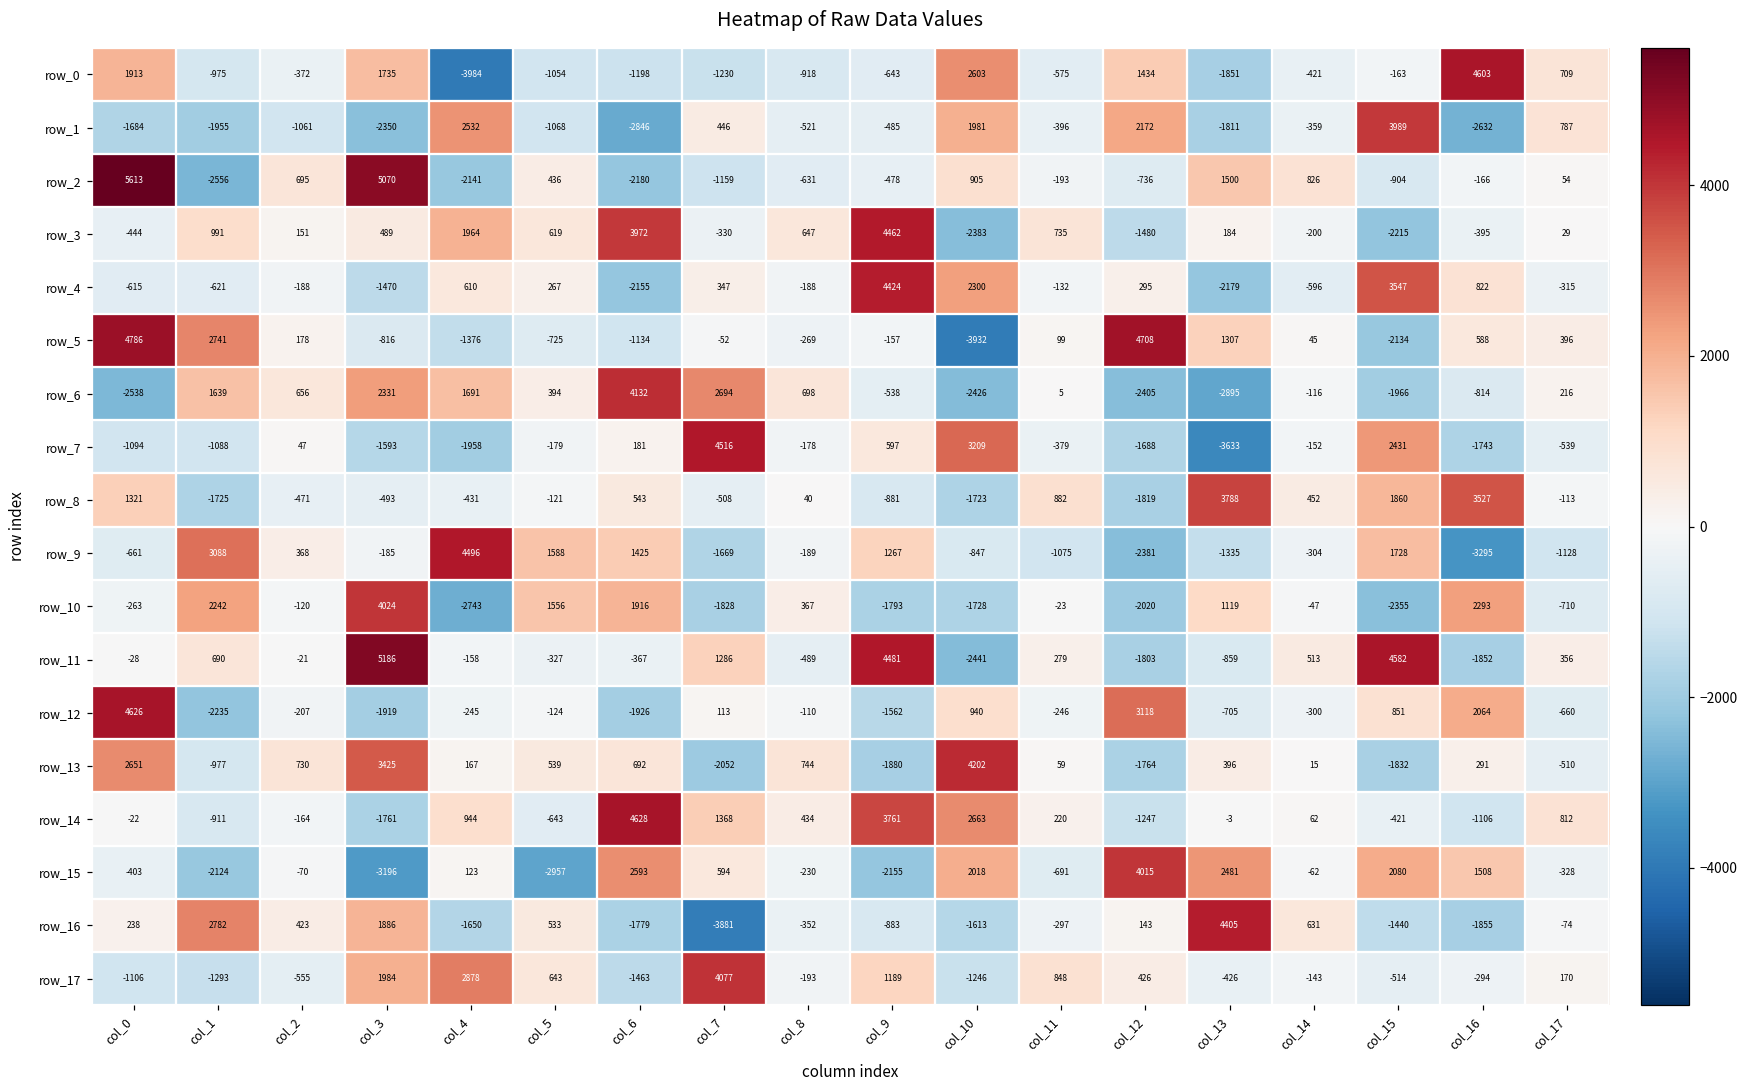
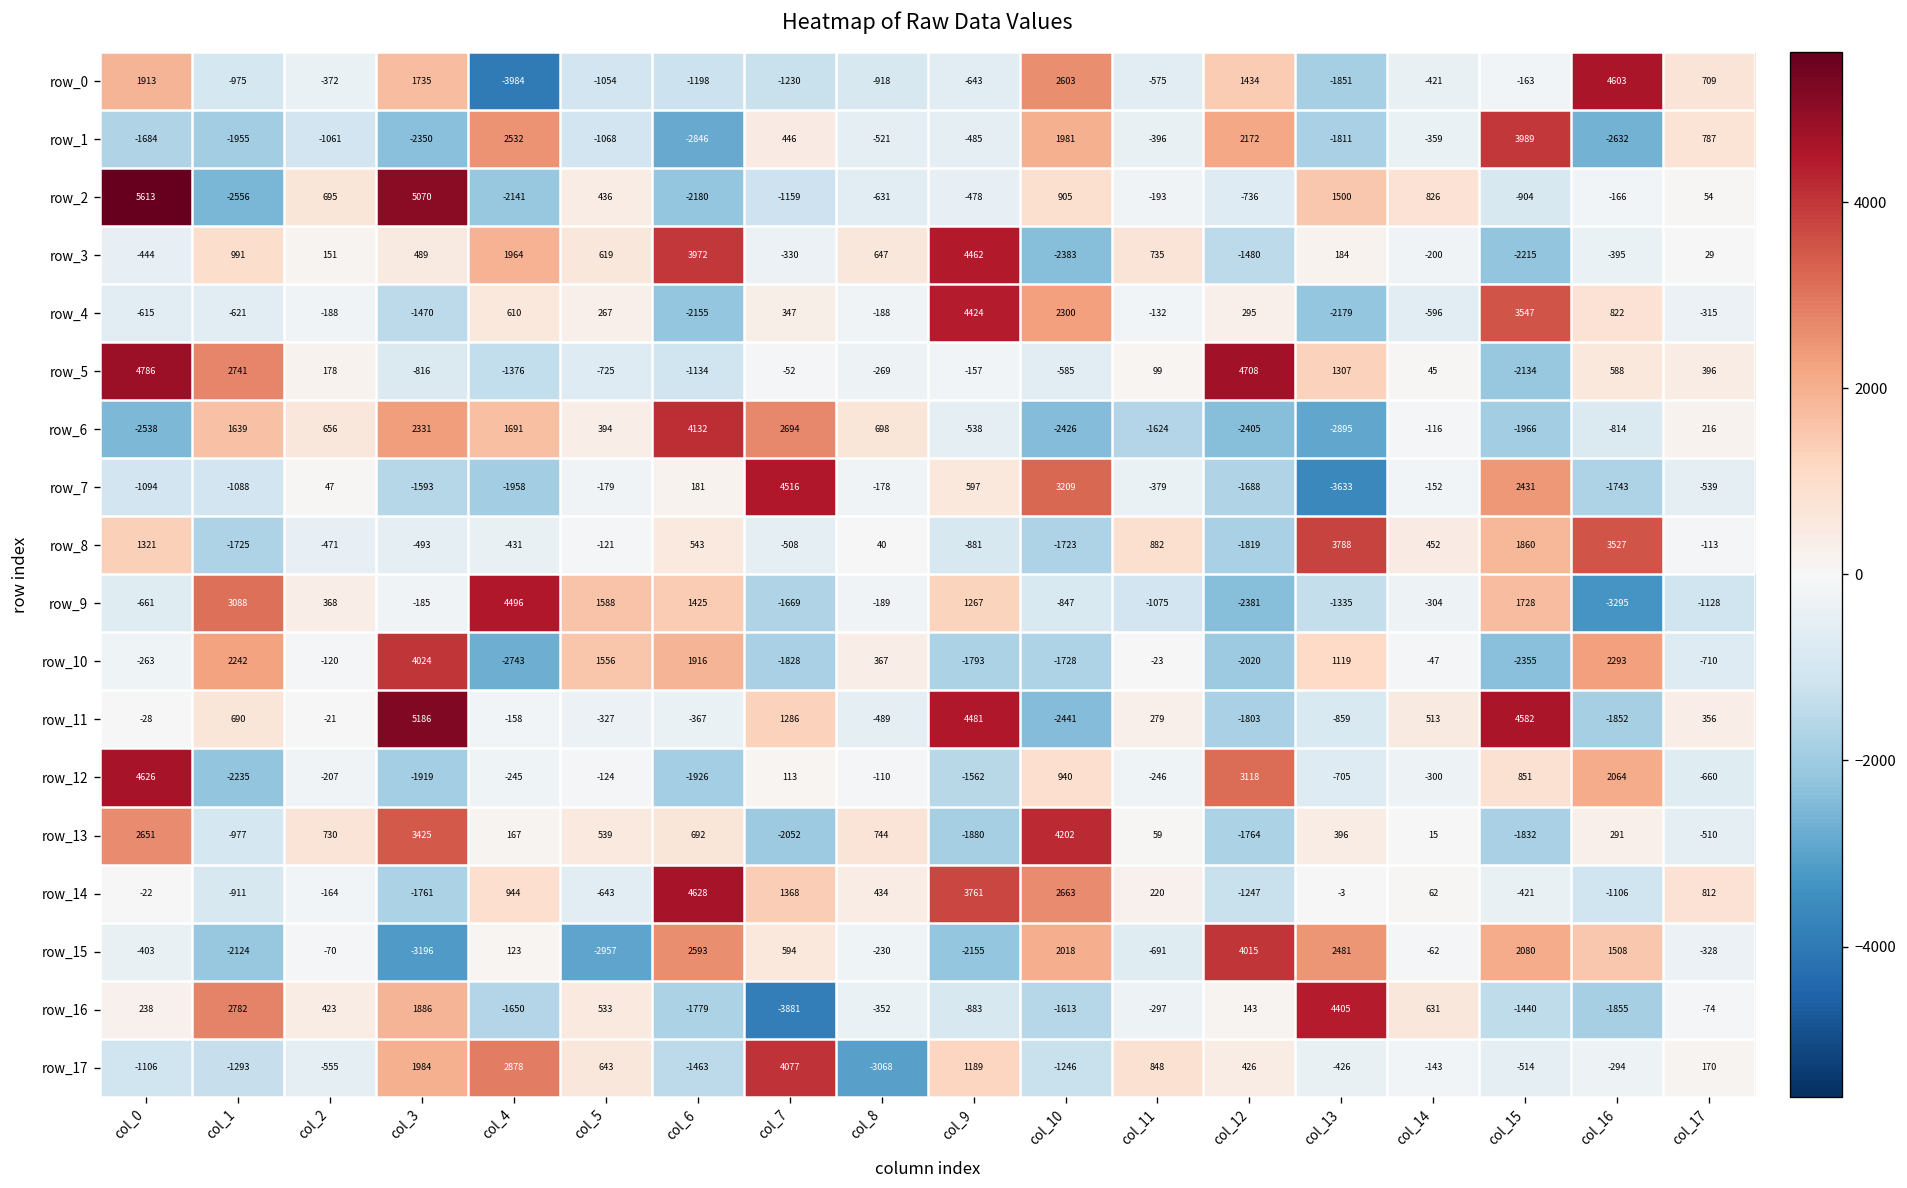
  {
    "row_5": {
      "col_0": 4786,
      "col_1": 2741,
      "col_2": 178,
      "col_3": -816,
      "col_4": -1376,
      "col_5": -725,
      "col_6": -1134,
      "col_7": -52,
      "col_8": -269,
      "col_9": -157,
-     "col_10": -3932,
+     "col_10": -585,
      "col_11": 99,
      "col_12": 4708,
      "col_13": 1307,
      "col_14": 45,
      "col_15": -2134,
      "col_16": 588,
      "col_17": 396
    },
    "row_6": {
      "col_0": -2538,
      "col_1": 1639,
      "col_2": 656,
      "col_3": 2331,
      "col_4": 1691,
      "col_5": 394,
      "col_6": 4132,
      "col_7": 2694,
      "col_8": 698,
      "col_9": -538,
      "col_10": -2426,
-     "col_11": 5,
+     "col_11": -1624,
      "col_12": -2405,
      "col_13": -2895,
      "col_14": -116,
      "col_15": -1966,
      "col_16": -814,
      "col_17": 216
    },
    "row_17": {
      "col_0": -1106,
      "col_1": -1293,
      "col_2": -555,
      "col_3": 1984,
      "col_4": 2878,
      "col_5": 643,
      "col_6": -1463,
      "col_7": 4077,
-     "col_8": -193,
+     "col_8": -3068,
      "col_9": 1189,
      "col_10": -1246,
      "col_11": 848,
      "col_12": 426,
      "col_13": -426,
      "col_14": -143,
      "col_15": -514,
      "col_16": -294,
      "col_17": 170
    }
  }
